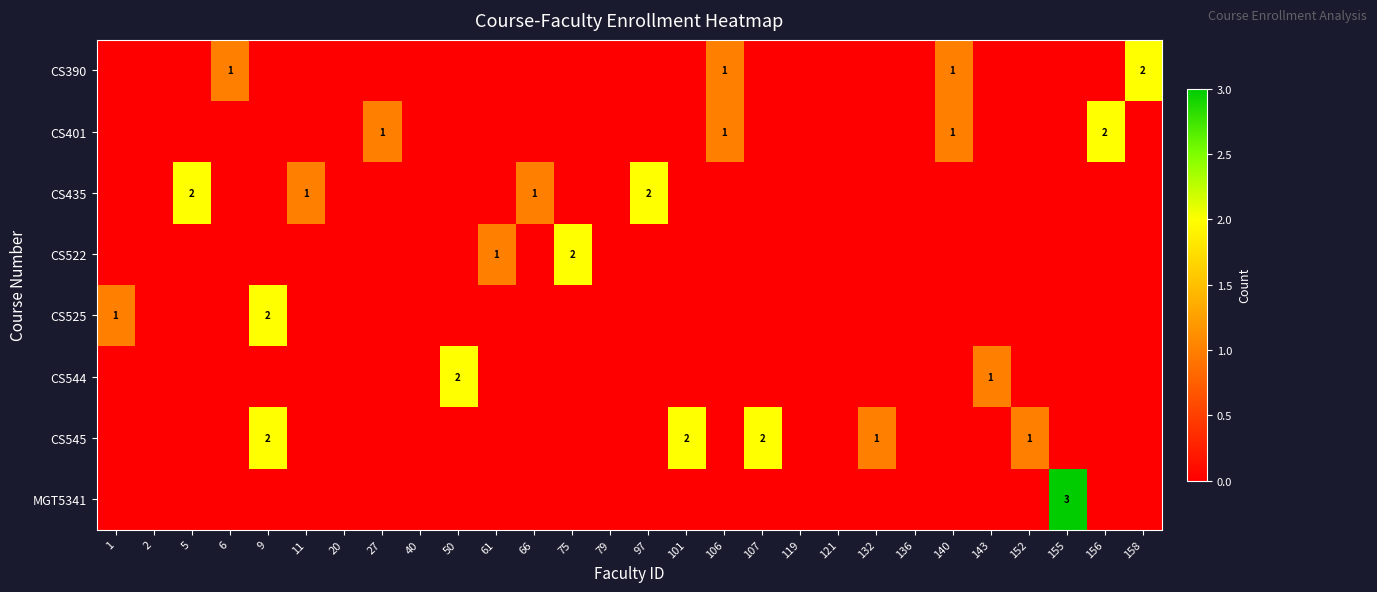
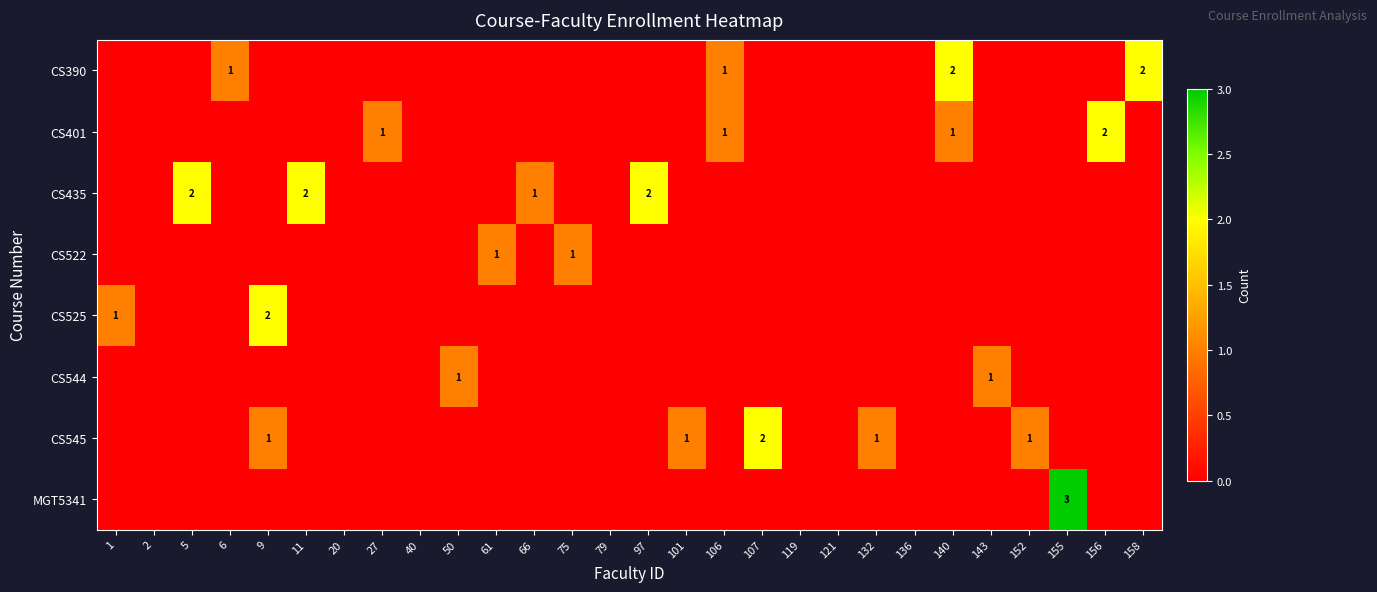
  {
    "CS390": {
      "6": 1,
      "106": 1,
-     "140": 1,
+     "140": 2,
      "158": 2
    },
    "CS401": {
      "27": 1,
      "106": 1,
      "140": 1,
      "156": 2
    },
    "CS435": {
      "5": 2,
-     "11": 1,
+     "11": 2,
      "66": 1,
      "97": 2
    },
    "CS522": {
      "61": 1,
-     "75": 2
+     "75": 1
    },
    "CS525": {
      "1": 1,
      "9": 2
    },
    "CS544": {
-     "50": 2,
+     "50": 1,
      "143": 1
    },
    "CS545": {
-     "9": 2,
-     "101": 2,
+     "9": 1,
+     "101": 1,
      "107": 2,
      "132": 1,
      "152": 1
    },
    "MGT5341": {
      "155": 3
    }
  }
